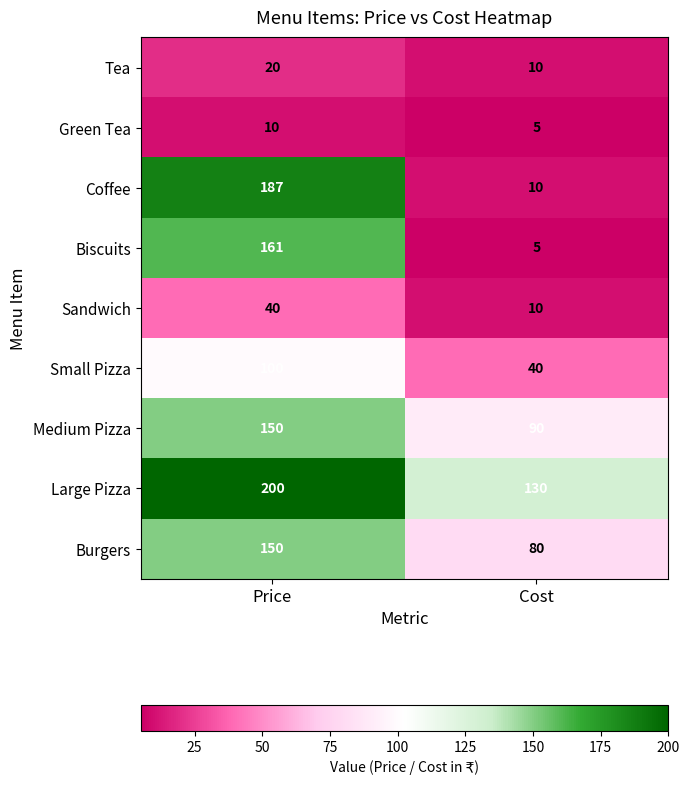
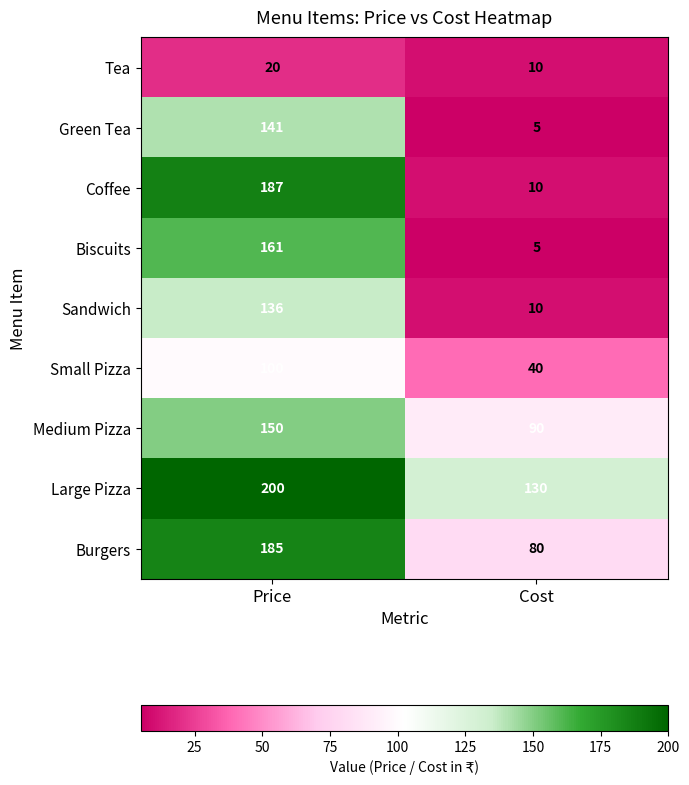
  {
    "Tea": {
      "Price": 20,
      "Cost": 10
    },
    "Green Tea": {
-     "Price": 10,
+     "Price": 141,
      "Cost": 5
    },
    "Coffee": {
      "Price": 187,
      "Cost": 10
    },
    "Biscuits": {
      "Price": 161,
      "Cost": 5
    },
    "Sandwich": {
-     "Price": 40,
+     "Price": 136,
      "Cost": 10
    },
    "Small Pizza": {
      "Cost": 40
    },
    "Medium Pizza": {
      "Price": 150
    },
    "Large Pizza": {
      "Price": 200
    },
    "Burgers": {
-     "Price": 150,
+     "Price": 185,
      "Cost": 80
    }
  }
